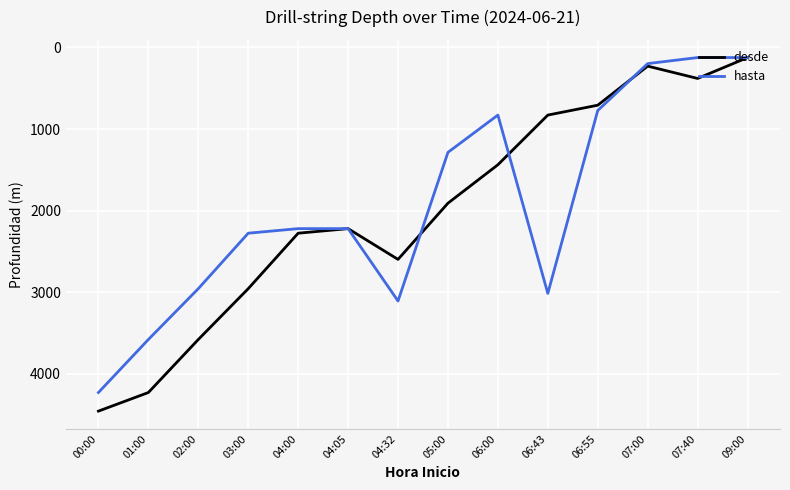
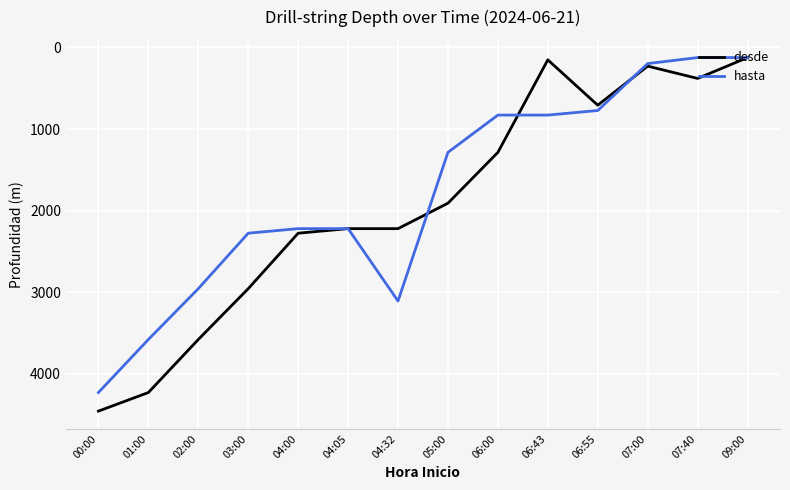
  {
    "desde": {
      "00:00": 4500,
      "01:00": 4200,
      "02:00": 3600,
      "03:00": 3000,
      "04:00": 2300,
-     "04:32": 2600,
+     "04:32": 2200,
      "05:00": 1900,
-     "06:00": 1400,
-     "06:43": 800,
+     "06:00": 1300,
+     "06:43": 200,
      "06:55": 700,
      "07:40": 400
    },
    "hasta": {
      "00:00": 4200,
      "01:00": 3600,
      "02:00": 3000,
      "03:00": 2300,
      "04:00": 2200,
      "04:32": 3100,
      "05:00": 1300,
      "06:00": 800,
-     "06:43": 3000,
+     "06:43": 800,
      "06:55": 800,
      "07:40": 100
    }
  }
